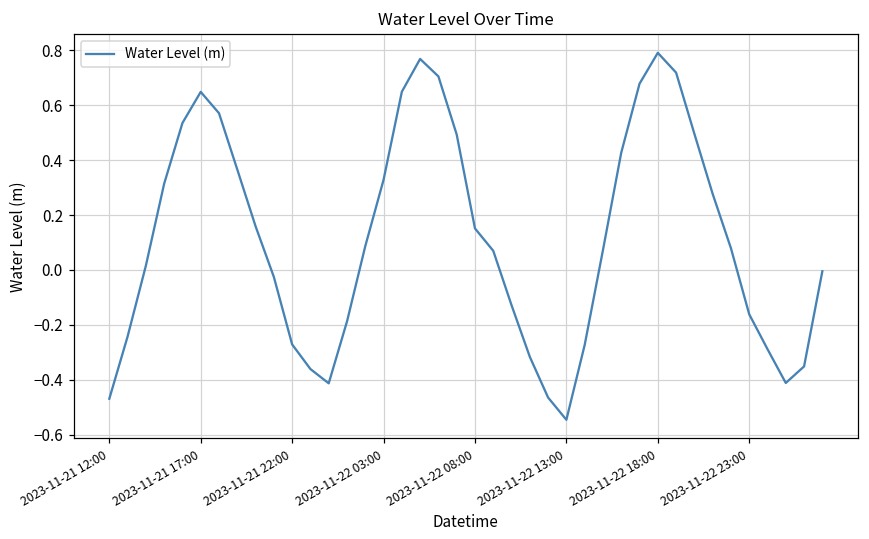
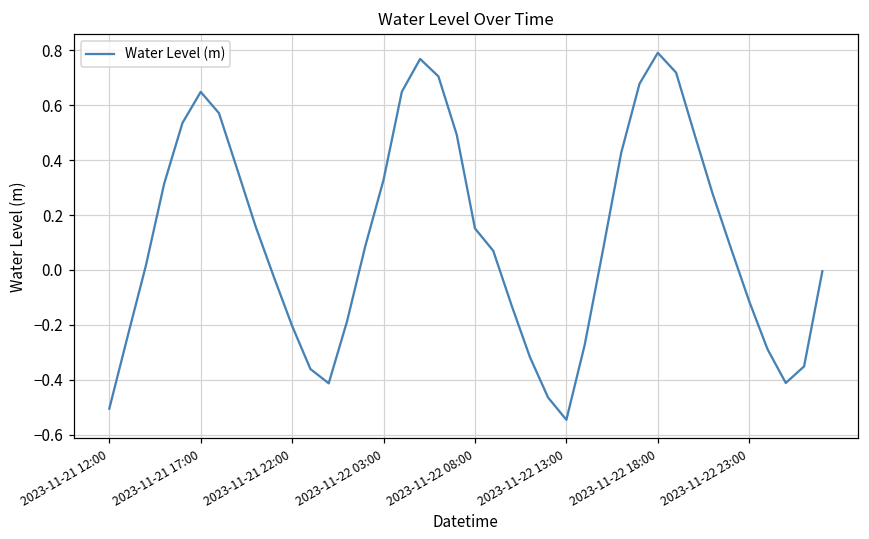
  {
-   "2023-11-21 12:00": -0.47,
+   "2023-11-21 12:00": -0.50,
    "2023-11-21 17:00": 0.65,
-   "2023-11-21 22:00": -0.27,
+   "2023-11-21 22:00": -0.20,
    "2023-11-22 03:00": 0.33,
    "2023-11-22 08:00": 0.15,
    "2023-11-22 13:00": -0.55,
    "2023-11-22 18:00": 0.79,
-   "2023-11-22 23:00": -0.16
+   "2023-11-22 23:00": -0.11
  }
